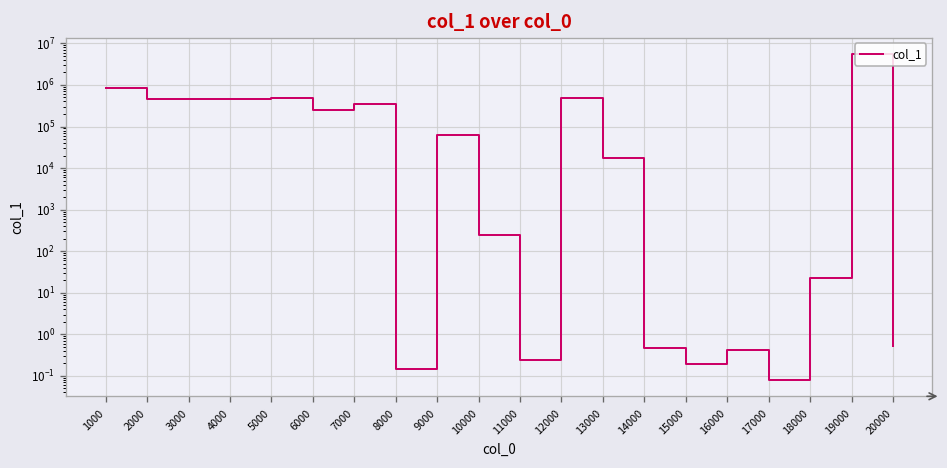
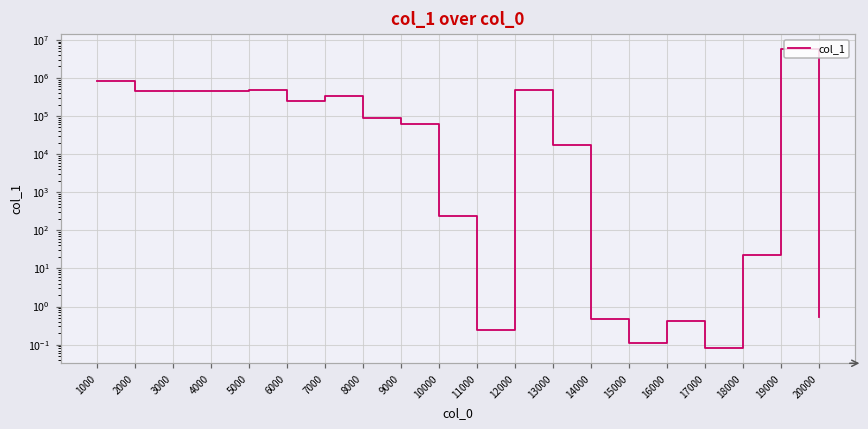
  {
    "1000": 800000,
    "2000": 500000,
    "3000": 500000,
    "4000": 500000,
    "5000": 500000,
    "6000": 200000,
    "7000": 300000,
-   "8000": 0.15,
+   "8000": 90000,
    "9000": 60000,
    "10000": 200,
    "11000": 0.2,
    "12000": 500000,
    "13000": 20000,
    "14000": 0.5,
-   "15000": 0.2,
+   "15000": 0.11,
    "16000": 0.4,
    "17000": 0.08,
    "18000": 20,
    "19000": 6000000,
    "20000": 0.5
  }
